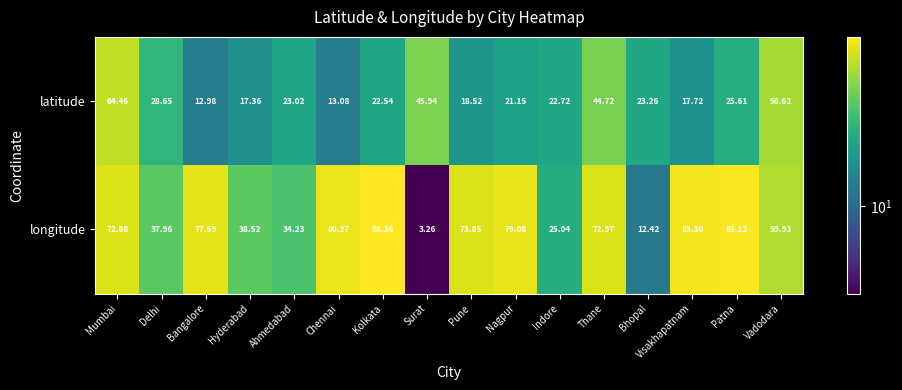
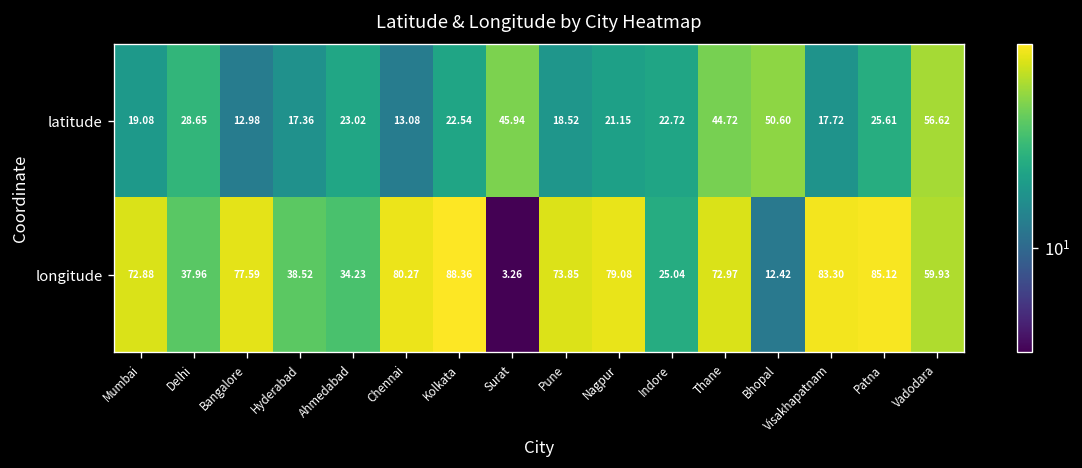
  {
    "latitude": {
-     "Mumbai": 64.46,
+     "Mumbai": 19.08,
      "Delhi": 28.65,
      "Bangalore": 12.98,
      "Hyderabad": 17.36,
      "Ahmedabad": 23.02,
      "Chennai": 13.08,
      "Kolkata": 22.54,
      "Surat": 45.94,
      "Pune": 18.52,
      "Nagpur": 21.15,
      "Indore": 22.72,
      "Thane": 44.72,
-     "Bhopal": 23.26,
+     "Bhopal": 50.60,
      "Visakhapatnam": 17.72,
      "Patna": 25.61,
      "Vadodara": 56.62
    },
    "longitude": {
      "Mumbai": 72.88,
      "Delhi": 37.96,
      "Bangalore": 77.59,
      "Hyderabad": 38.52,
      "Ahmedabad": 34.23,
      "Chennai": 80.27,
      "Kolkata": 88.36,
      "Surat": 3.26,
      "Pune": 73.85,
      "Nagpur": 79.08,
      "Indore": 25.04,
      "Thane": 72.97,
      "Bhopal": 12.42,
      "Visakhapatnam": 83.30,
      "Patna": 85.12,
      "Vadodara": 59.93
    }
  }
